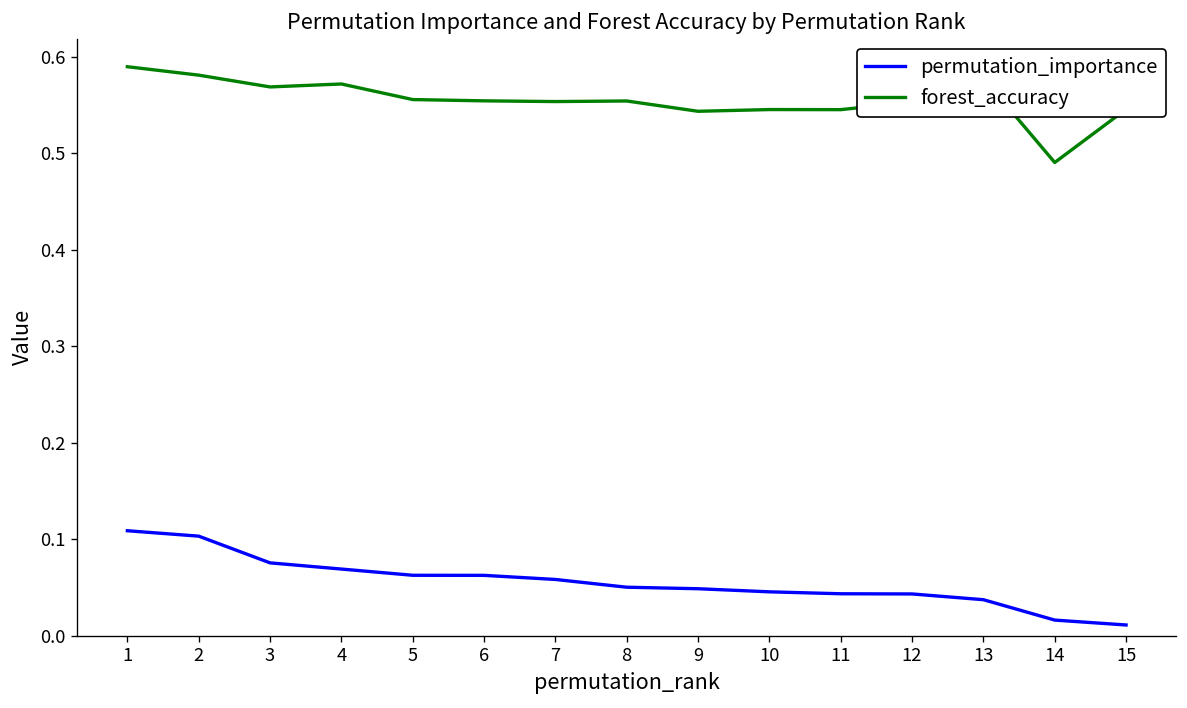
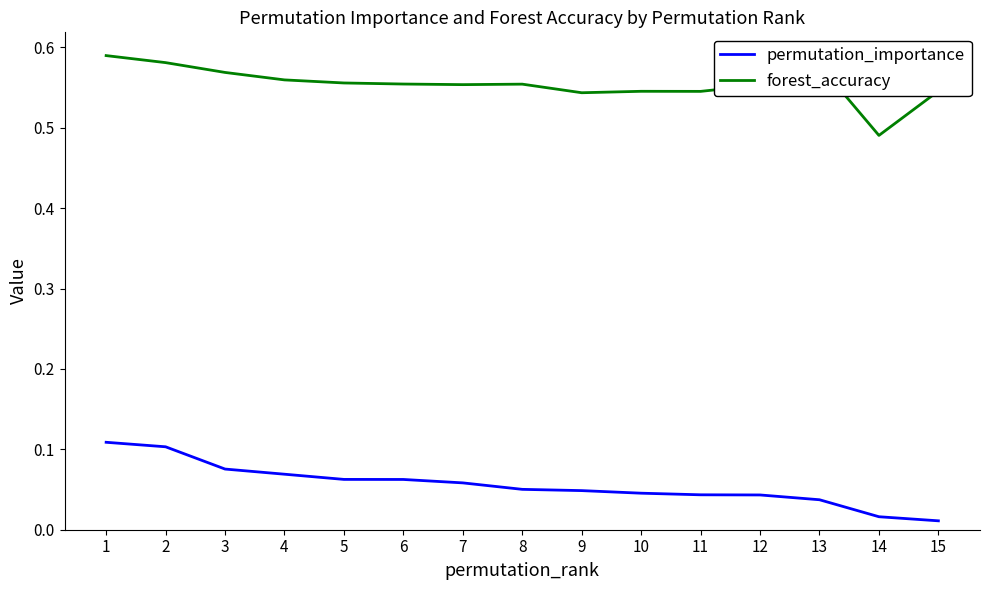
  {
    "permutation_importance": {
      "1": 0.11,
      "2": 0.10,
      "3": 0.08,
      "4": 0.07,
      "5": 0.06,
      "6": 0.06,
      "7": 0.06,
      "8": 0.05,
      "9": 0.05,
      "10": 0.05,
      "11": 0.04,
      "12": 0.04,
      "13": 0.04,
      "14": 0.02,
      "15": 0.01
    },
    "forest_accuracy": {
      "1": 0.59,
      "2": 0.58,
      "3": 0.57,
-     "4": 0.57,
+     "4": 0.56,
      "5": 0.56,
      "6": 0.55,
      "7": 0.55,
      "8": 0.55,
      "9": 0.54,
      "10": 0.55,
      "11": 0.55,
      "14": 0.49
    }
  }
